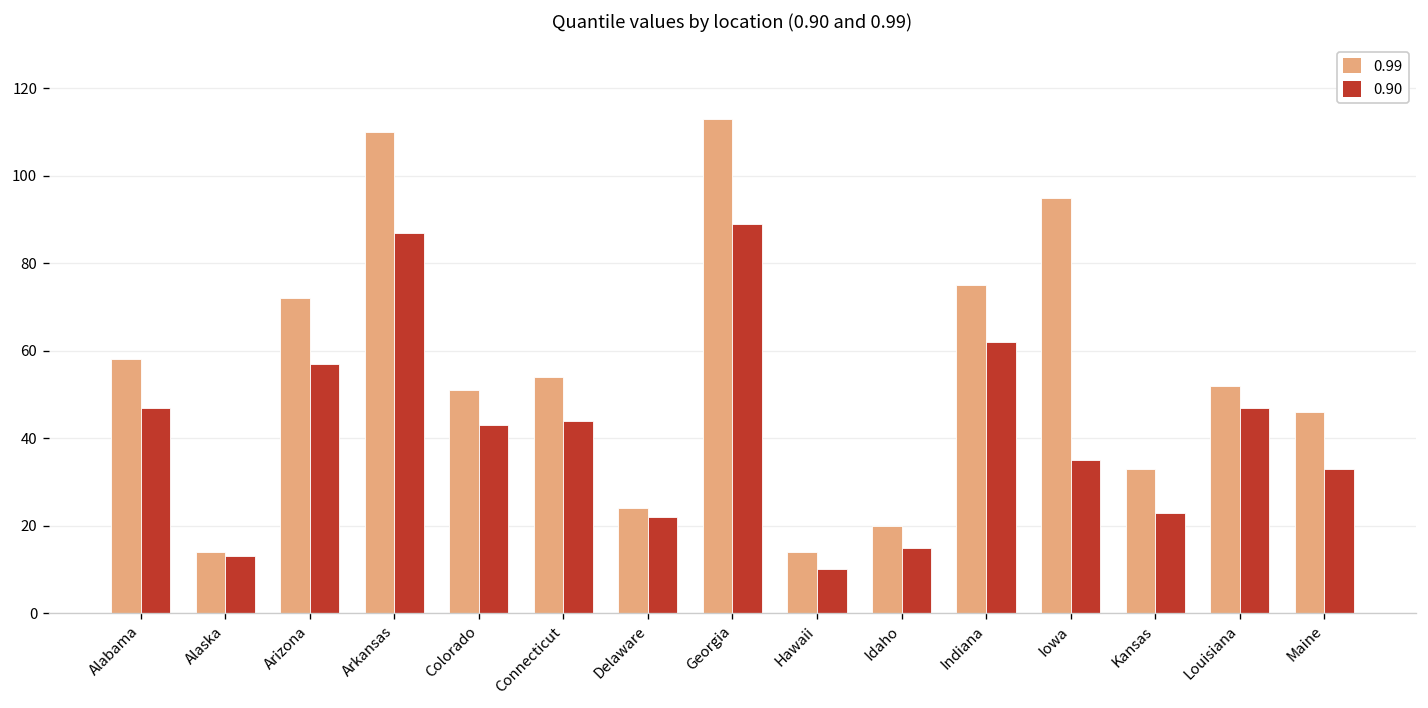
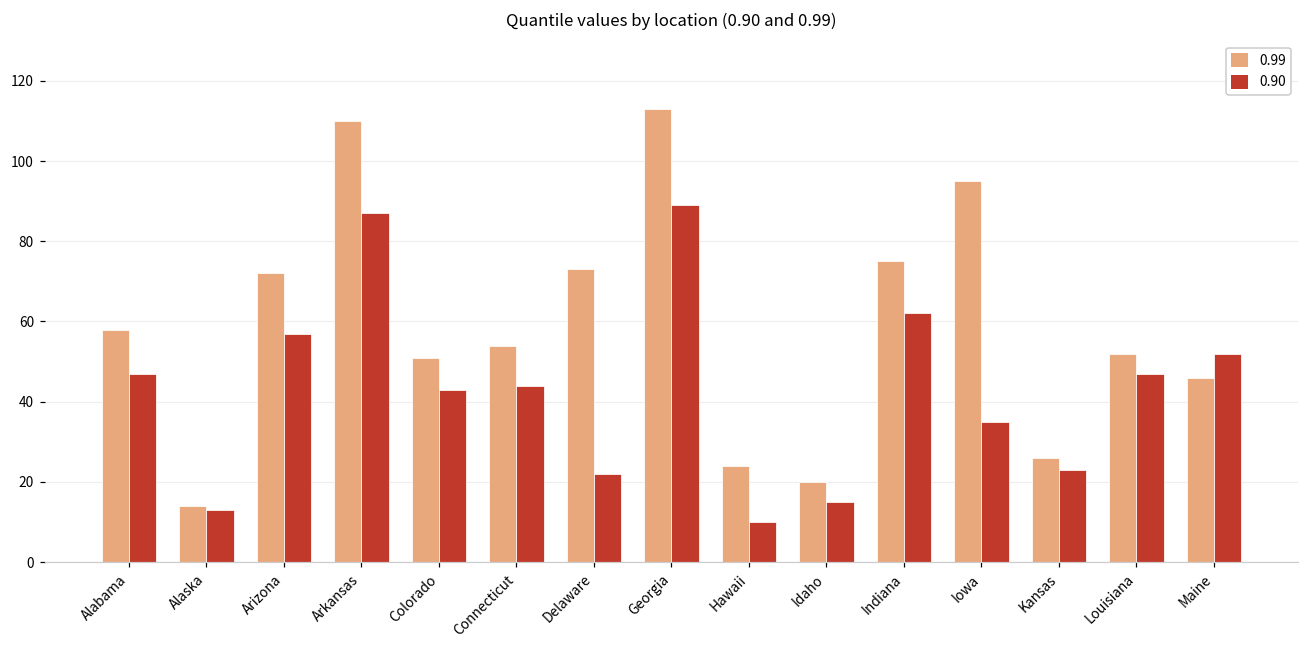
  {
    "0.99": {
      "Alabama": 58,
      "Alaska": 14,
      "Arizona": 72,
      "Arkansas": 110,
      "Colorado": 51,
      "Connecticut": 54,
-     "Delaware": 24,
+     "Delaware": 73,
      "Georgia": 113,
-     "Hawaii": 14,
+     "Hawaii": 24,
      "Idaho": 20,
      "Indiana": 75,
      "Iowa": 95,
-     "Kansas": 33,
+     "Kansas": 26,
      "Louisiana": 52,
      "Maine": 46
    },
    "0.90": {
      "Alabama": 47,
      "Alaska": 13,
      "Arizona": 57,
      "Arkansas": 87,
      "Colorado": 43,
      "Connecticut": 44,
      "Delaware": 22,
      "Georgia": 89,
      "Hawaii": 10,
      "Idaho": 15,
      "Indiana": 62,
      "Iowa": 35,
      "Kansas": 23,
      "Louisiana": 47,
-     "Maine": 33
+     "Maine": 52
    }
  }
